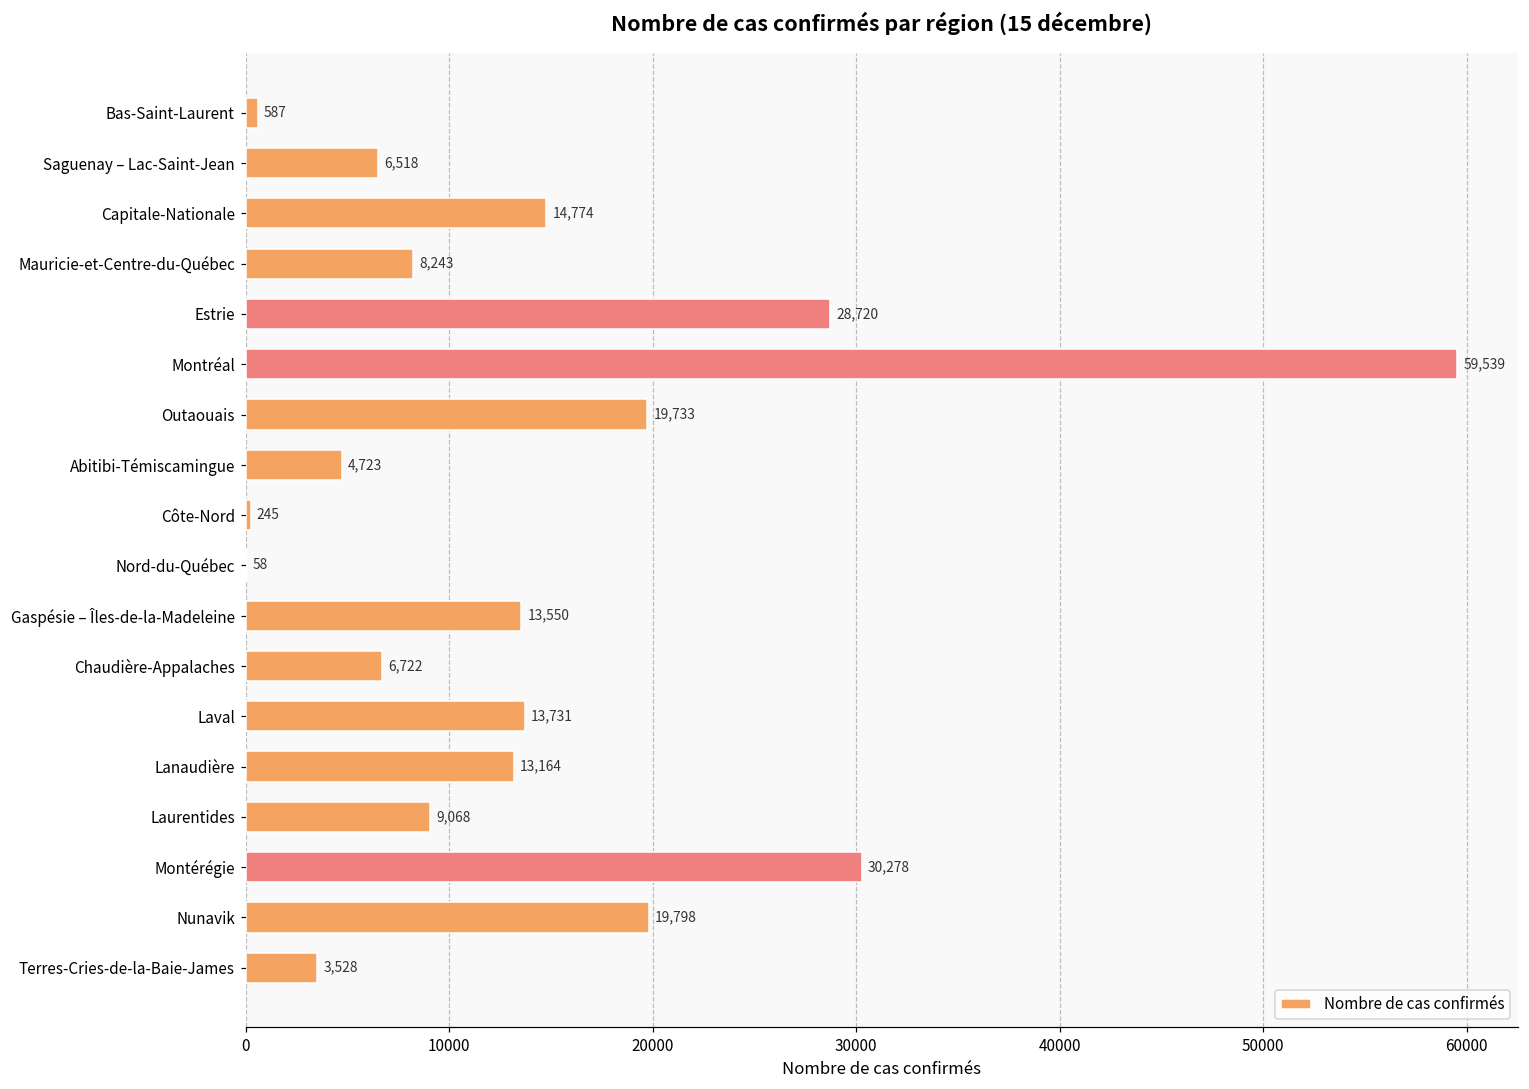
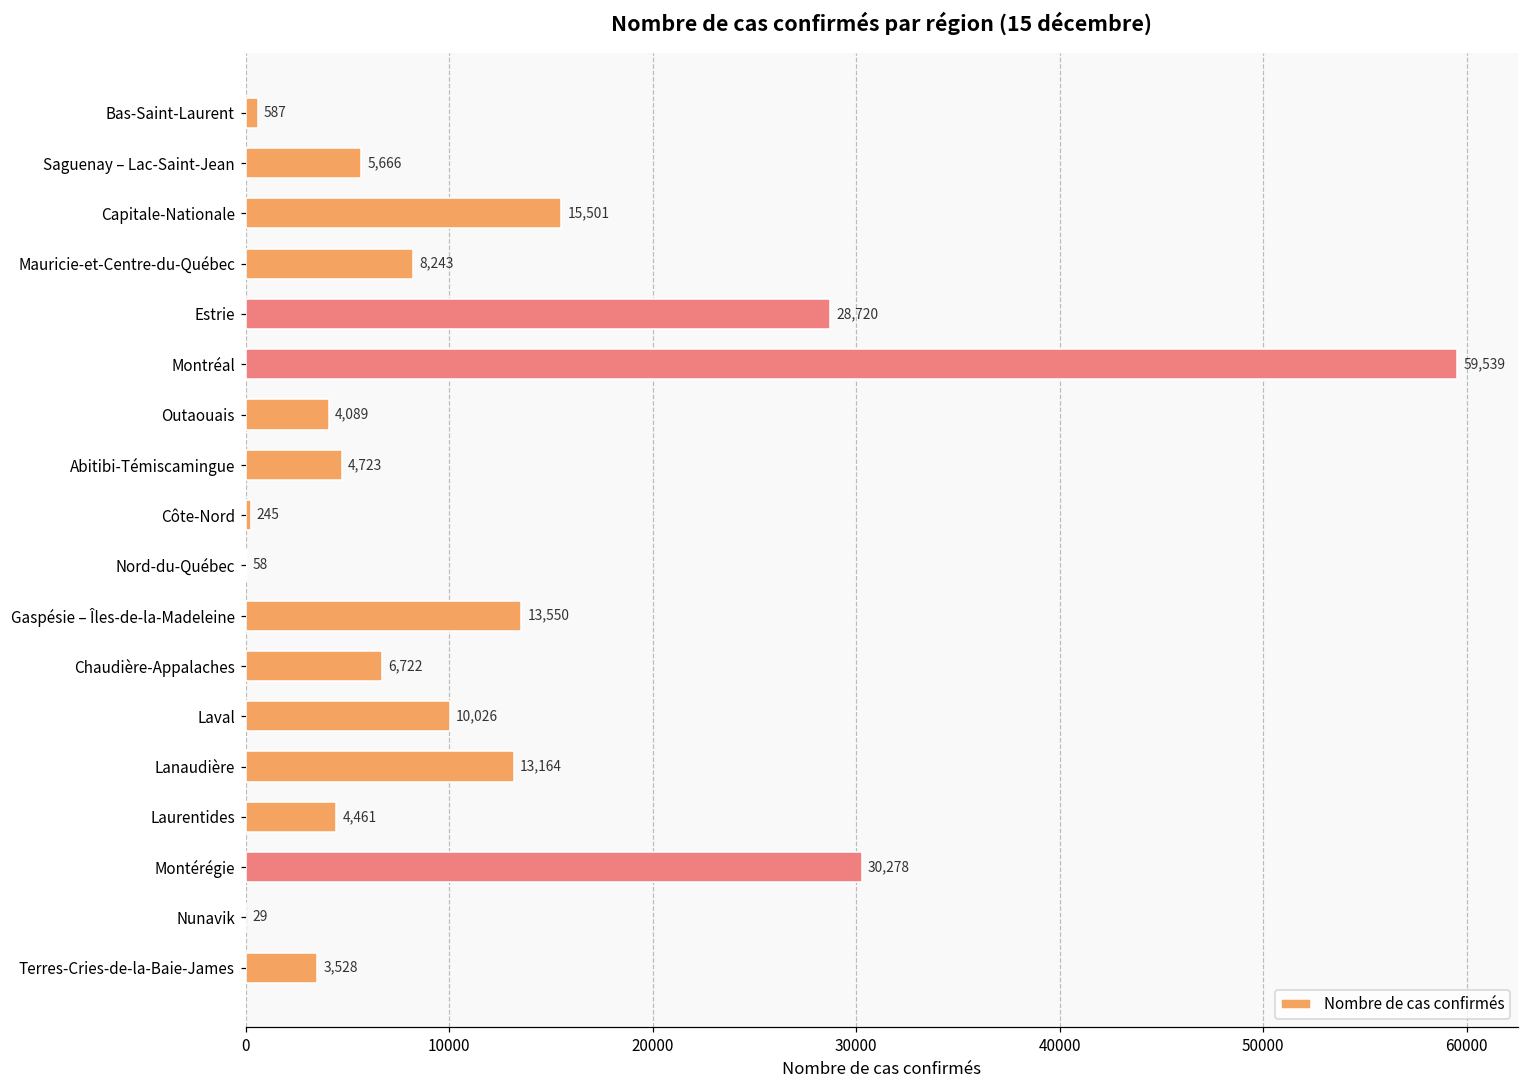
  {
    "Bas-Saint-Laurent": "587",
-   "Saguenay – Lac-Saint-Jean": "6,518",
-   "Capitale-Nationale": "14,774",
+   "Saguenay – Lac-Saint-Jean": "5,666",
+   "Capitale-Nationale": "15,501",
    "Mauricie-et-Centre-du-Québec": "8,243",
    "Estrie": "28,720",
    "Montréal": "59,539",
-   "Outaouais": "19,733",
+   "Outaouais": "4,089",
    "Abitibi-Témiscamingue": "4,723",
    "Côte-Nord": "245",
    "Nord-du-Québec": "58",
    "Gaspésie – Îles-de-la-Madeleine": "13,550",
    "Chaudière-Appalaches": "6,722",
-   "Laval": "13,731",
+   "Laval": "10,026",
    "Lanaudière": "13,164",
-   "Laurentides": "9,068",
+   "Laurentides": "4,461",
    "Montérégie": "30,278",
-   "Nunavik": "19,798",
+   "Nunavik": "29",
    "Terres-Cries-de-la-Baie-James": "3,528"
  }
